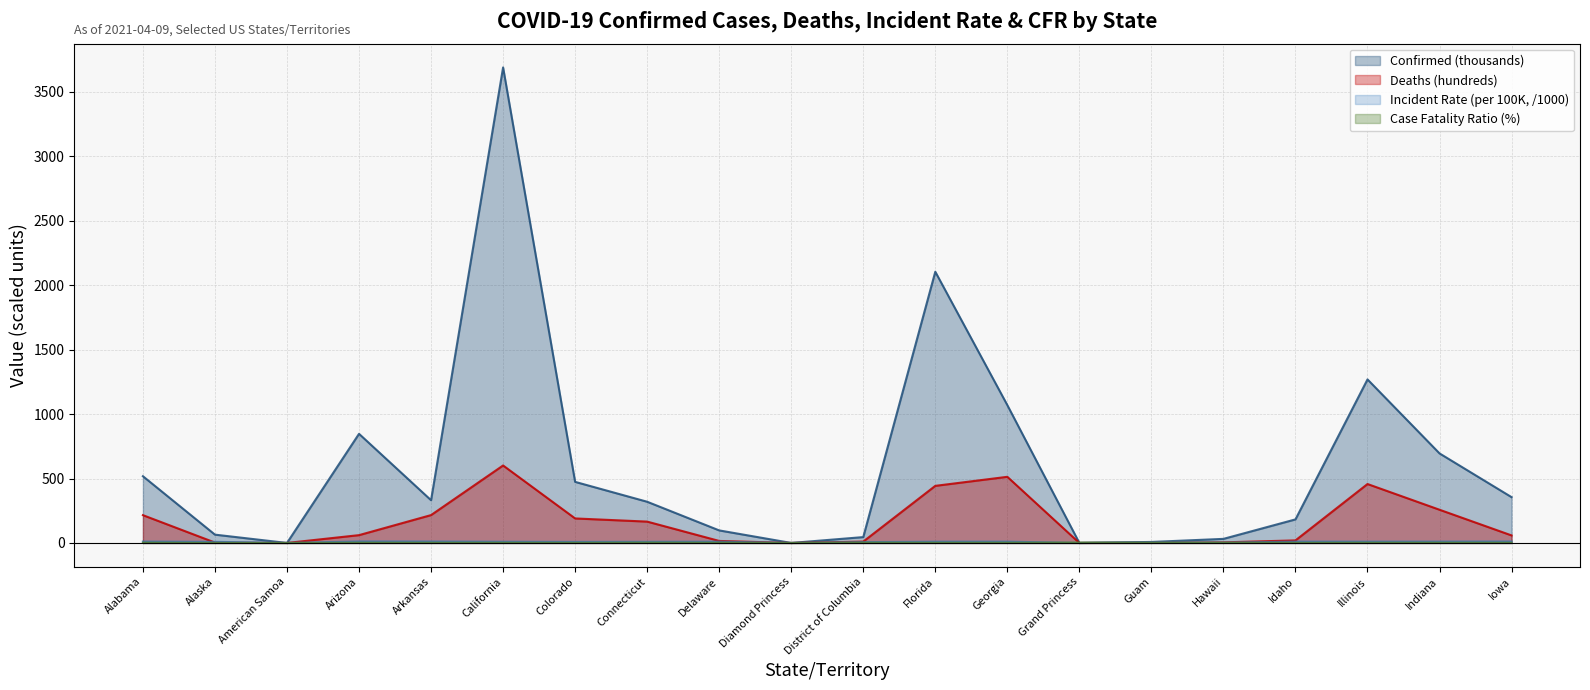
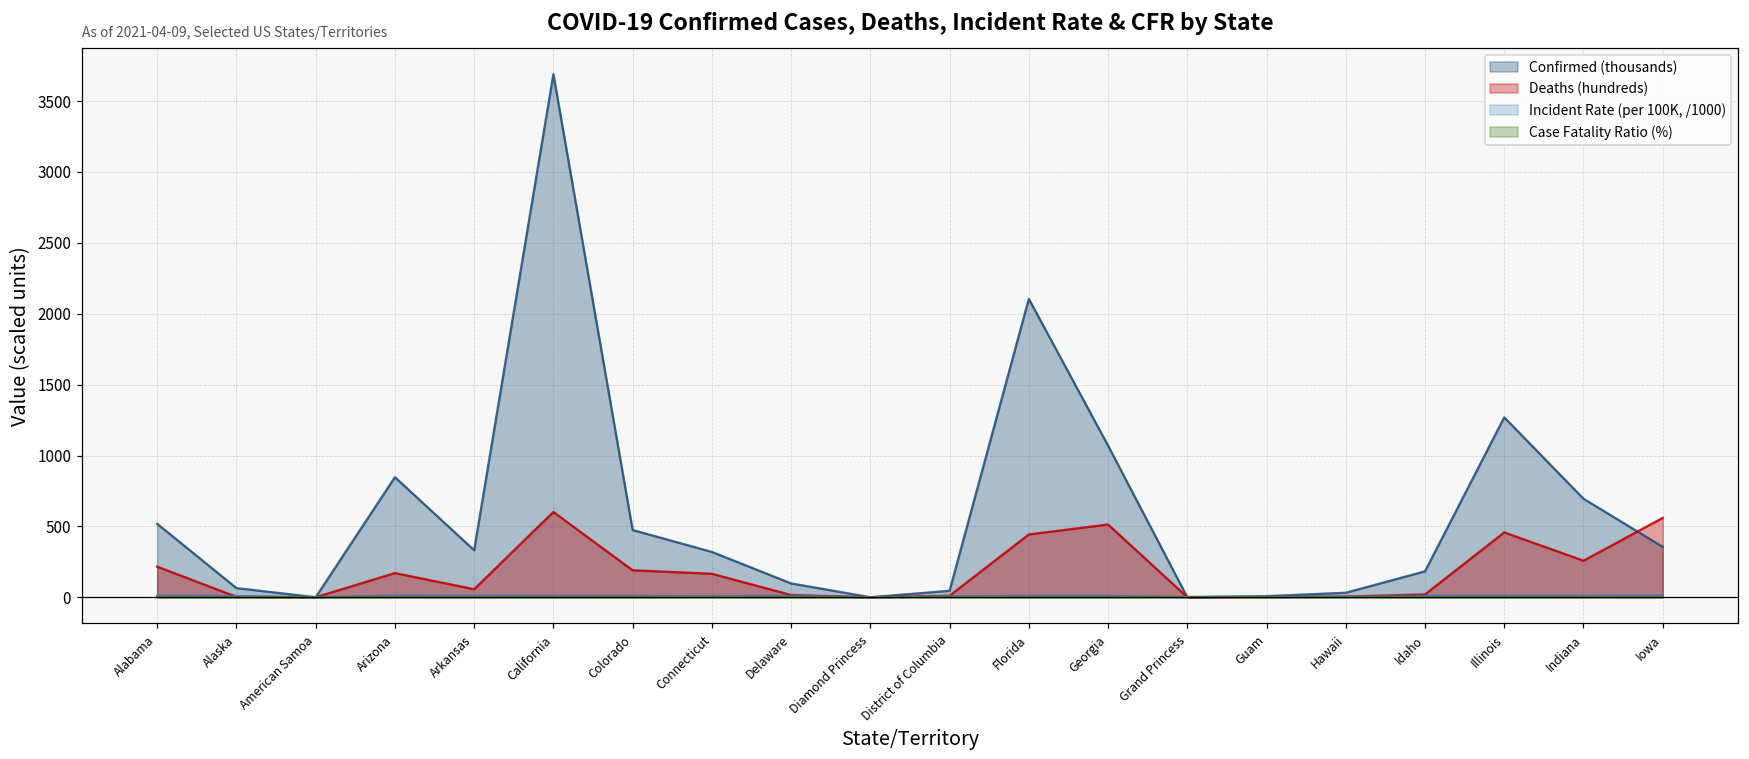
  {
    "Deaths (hundreds)": {
      "Alabama": 220,
-     "Arizona": 60,
-     "Arkansas": 220,
+     "Arizona": 170,
+     "Arkansas": 60,
      "California": 600,
      "Colorado": 190,
      "Connecticut": 170,
      "Florida": 440,
      "Georgia": 510,
      "Illinois": 460,
      "Indiana": 260,
-     "Iowa": 60
+     "Iowa": 560
    }
  }
